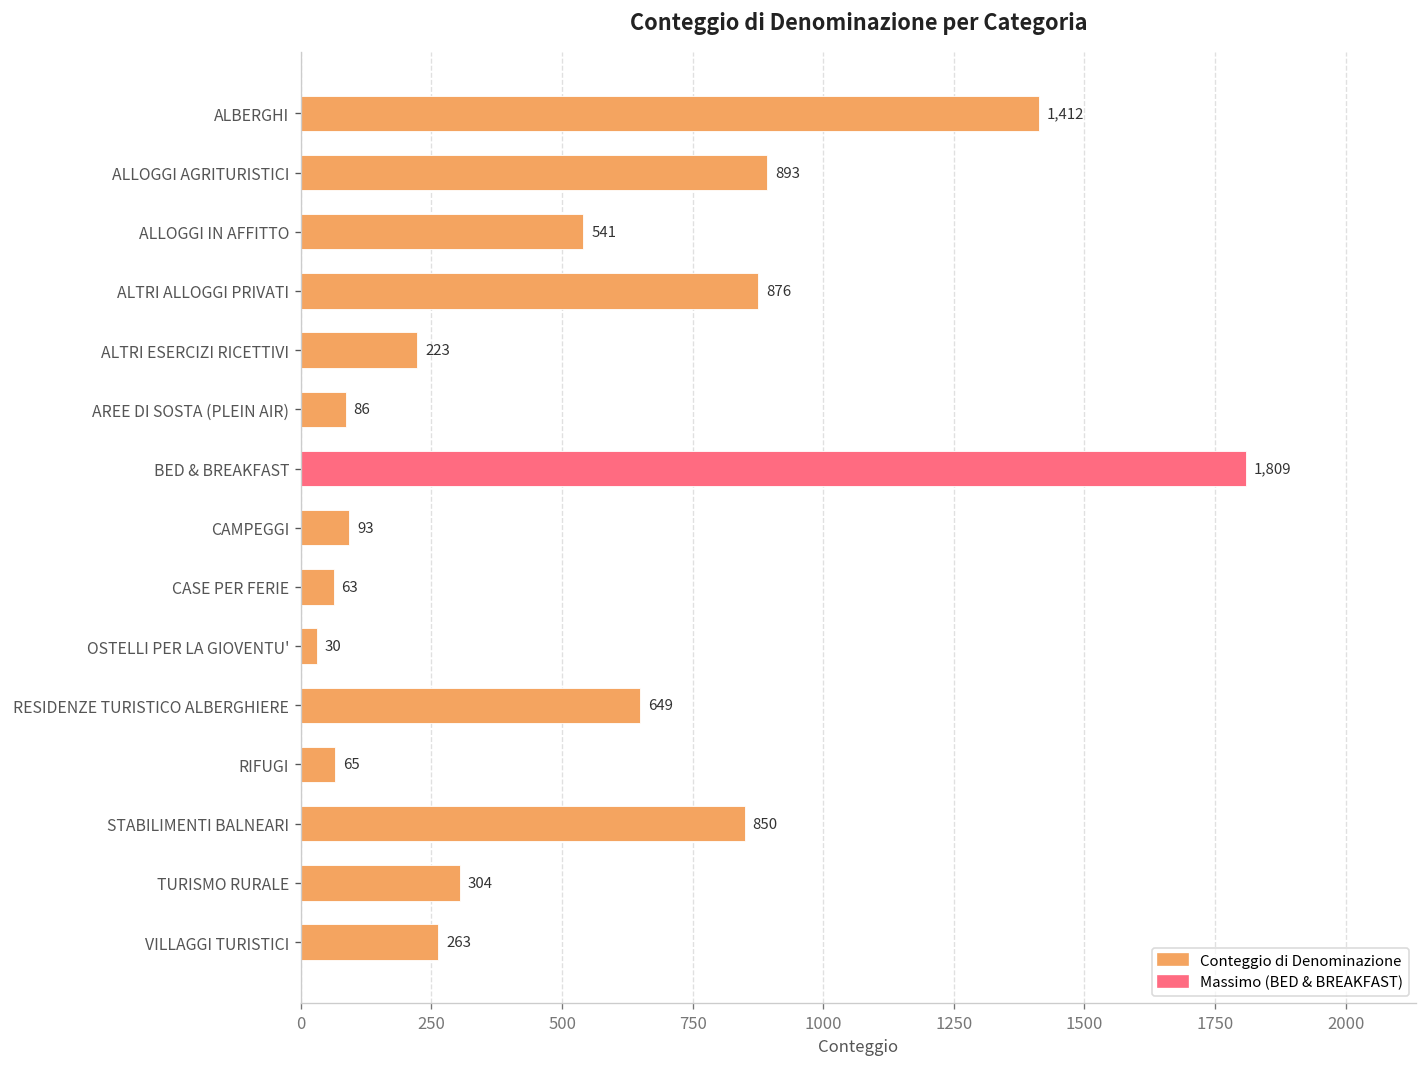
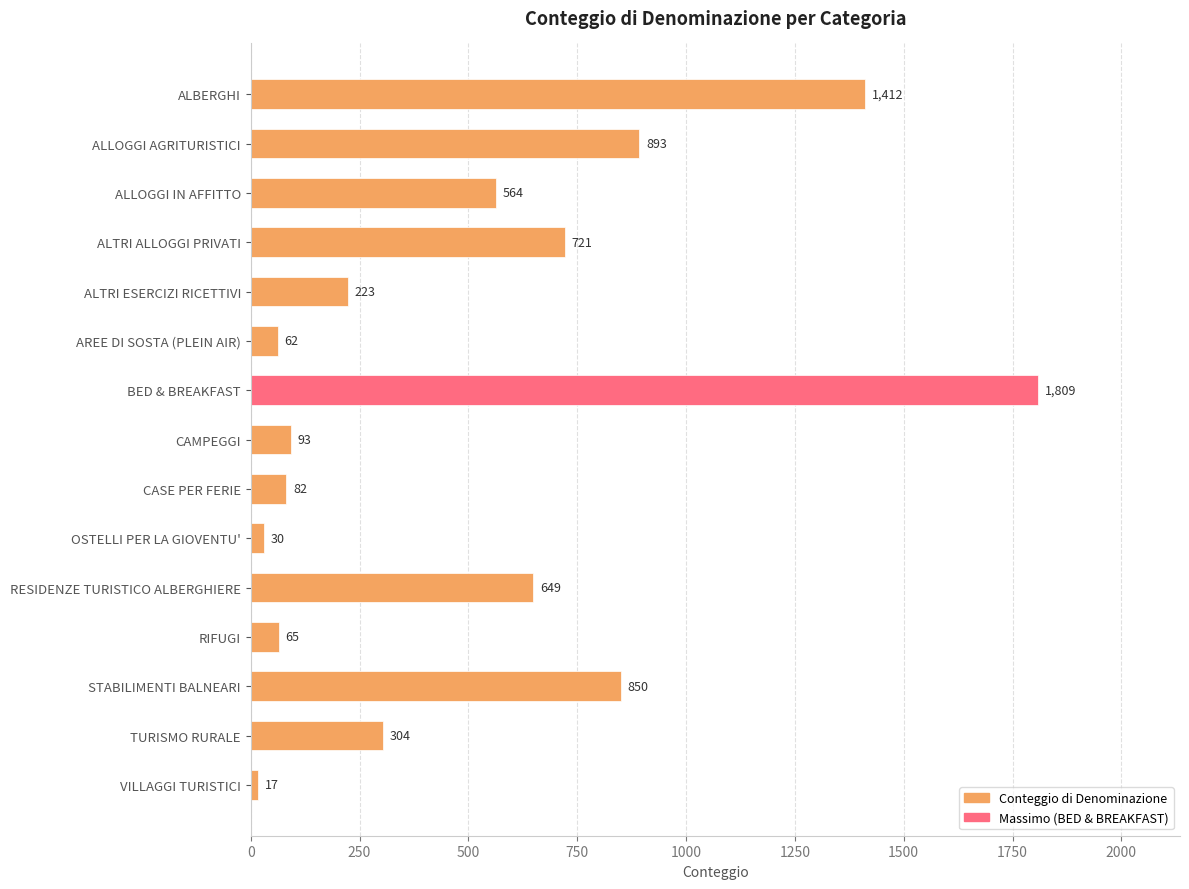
  {
    "ALBERGHI": "1,412",
    "ALLOGGI AGRITURISTICI": "893",
-   "ALLOGGI IN AFFITTO": "541",
-   "ALTRI ALLOGGI PRIVATI": "876",
+   "ALLOGGI IN AFFITTO": "564",
+   "ALTRI ALLOGGI PRIVATI": "721",
    "ALTRI ESERCIZI RICETTIVI": "223",
-   "AREE DI SOSTA (PLEIN AIR)": "86",
+   "AREE DI SOSTA (PLEIN AIR)": "62",
    "BED & BREAKFAST": "1,809",
    "CAMPEGGI": "93",
-   "CASE PER FERIE": "63",
+   "CASE PER FERIE": "82",
    "OSTELLI PER LA GIOVENTU'": "30",
    "RESIDENZE TURISTICO ALBERGHIERE": "649",
    "RIFUGI": "65",
    "STABILIMENTI BALNEARI": "850",
    "TURISMO RURALE": "304",
-   "VILLAGGI TURISTICI": "263"
+   "VILLAGGI TURISTICI": "17"
  }
